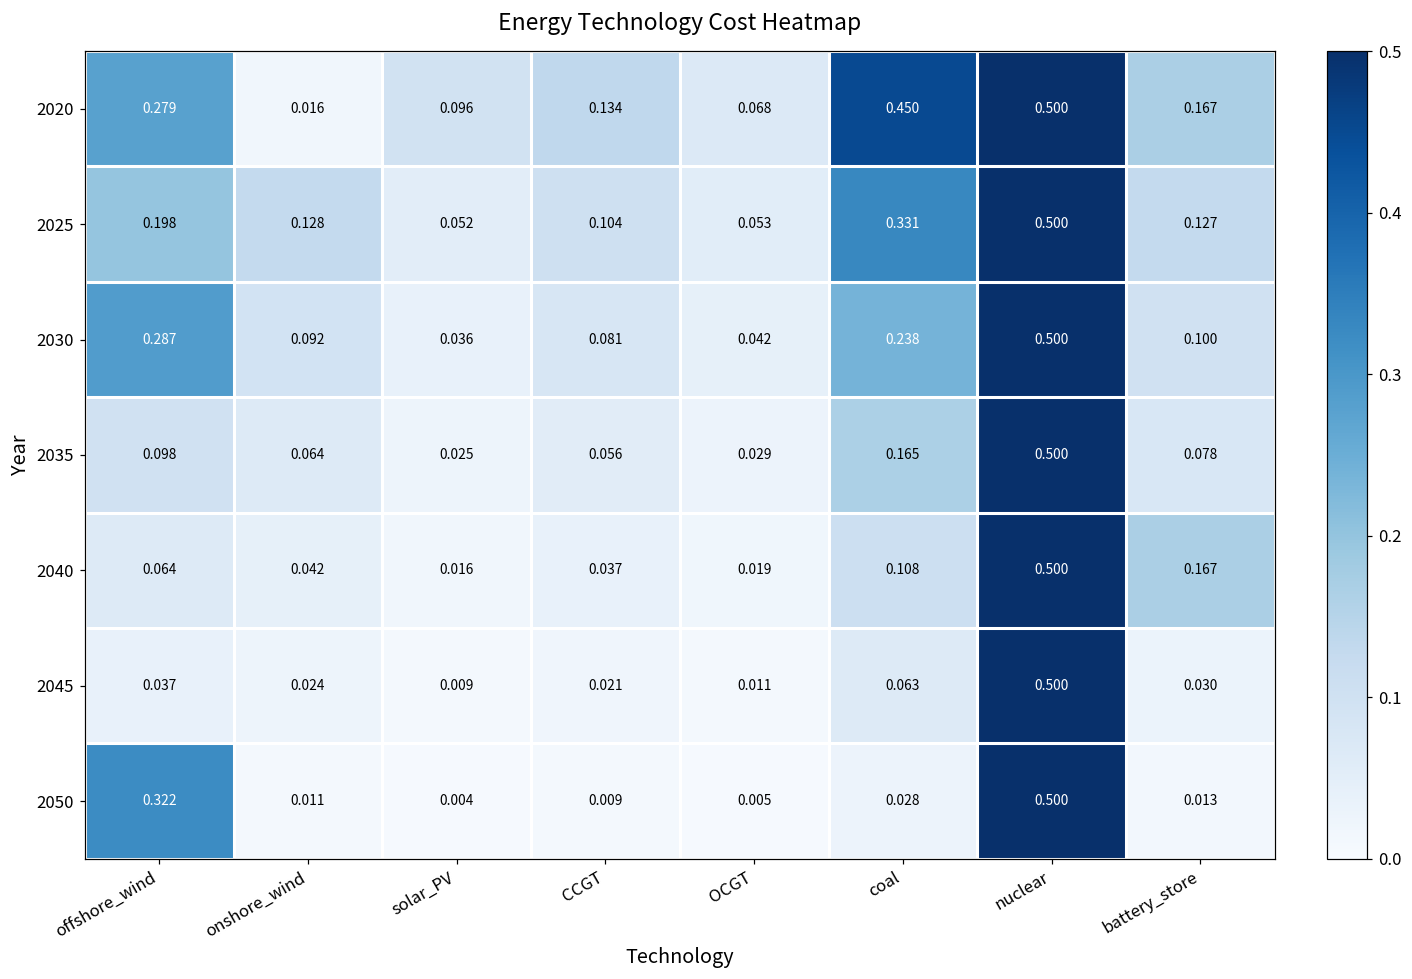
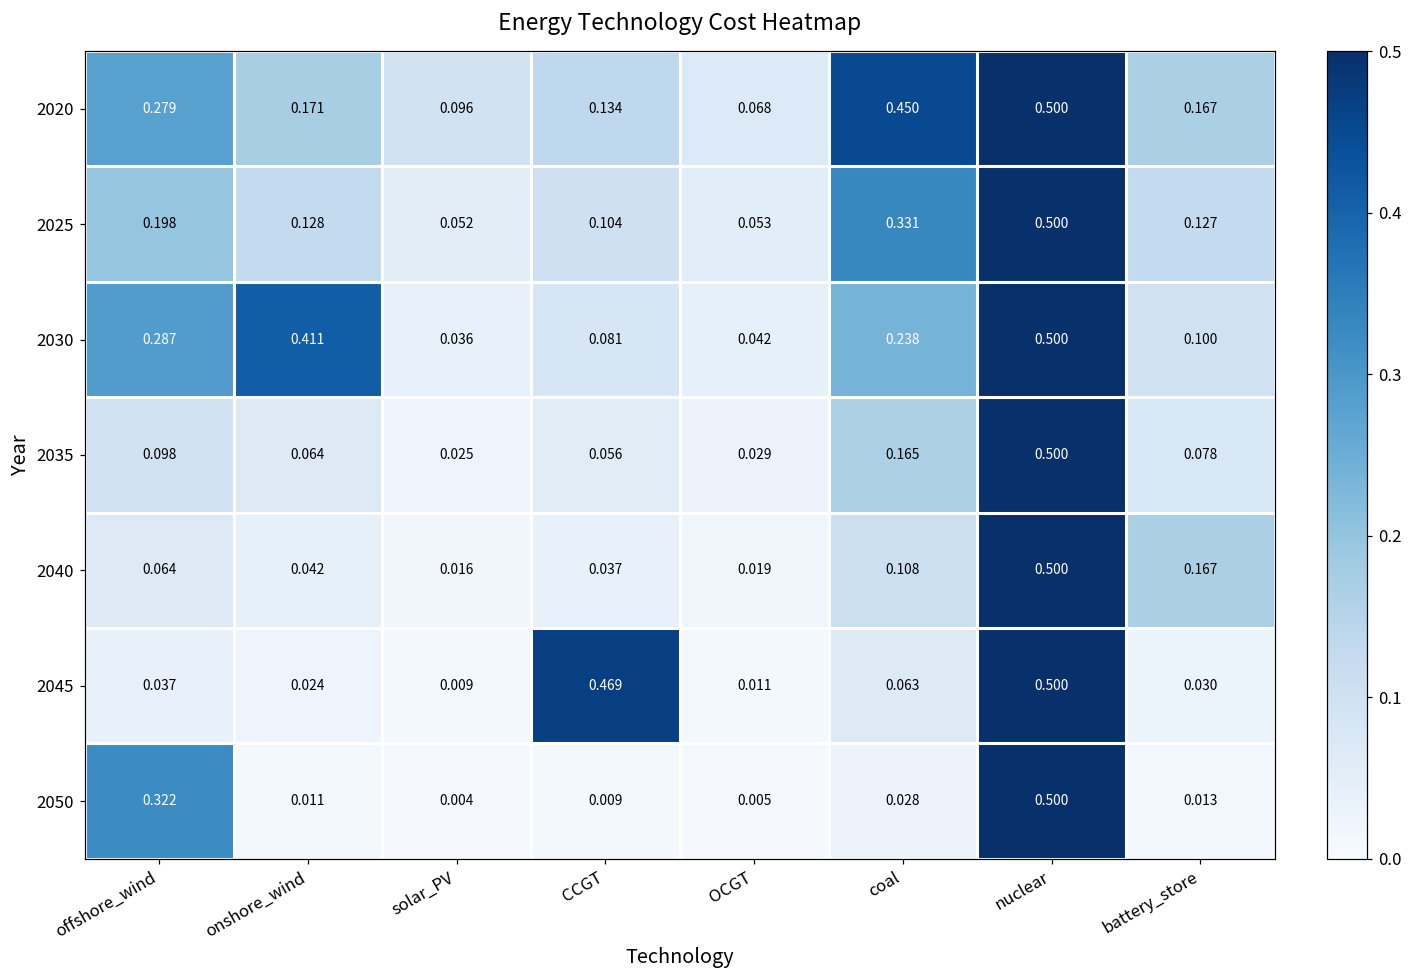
  {
    "2020": {
      "offshore_wind": 0.279,
-     "onshore_wind": 0.016,
+     "onshore_wind": 0.171,
      "solar_PV": 0.096,
      "CCGT": 0.134,
      "OCGT": 0.068,
      "coal": 0.450,
      "nuclear": 0.500,
      "battery_store": 0.167
    },
    "2025": {
      "offshore_wind": 0.198,
      "onshore_wind": 0.128,
      "solar_PV": 0.052,
      "CCGT": 0.104,
      "OCGT": 0.053,
      "coal": 0.331,
      "nuclear": 0.500,
      "battery_store": 0.127
    },
    "2030": {
      "offshore_wind": 0.287,
-     "onshore_wind": 0.092,
+     "onshore_wind": 0.411,
      "solar_PV": 0.036,
      "CCGT": 0.081,
      "OCGT": 0.042,
      "coal": 0.238,
      "nuclear": 0.500,
      "battery_store": 0.100
    },
    "2035": {
      "offshore_wind": 0.098,
      "onshore_wind": 0.064,
      "solar_PV": 0.025,
      "CCGT": 0.056,
      "OCGT": 0.029,
      "coal": 0.165,
      "nuclear": 0.500,
      "battery_store": 0.078
    },
    "2040": {
      "offshore_wind": 0.064,
      "onshore_wind": 0.042,
      "solar_PV": 0.016,
      "CCGT": 0.037,
      "OCGT": 0.019,
      "coal": 0.108,
      "nuclear": 0.500,
      "battery_store": 0.167
    },
    "2045": {
      "offshore_wind": 0.037,
      "onshore_wind": 0.024,
      "solar_PV": 0.009,
-     "CCGT": 0.021,
+     "CCGT": 0.469,
      "OCGT": 0.011,
      "coal": 0.063,
      "nuclear": 0.500,
      "battery_store": 0.030
    },
    "2050": {
      "offshore_wind": 0.322,
      "onshore_wind": 0.011,
      "solar_PV": 0.004,
      "CCGT": 0.009,
      "OCGT": 0.005,
      "coal": 0.028,
      "nuclear": 0.500,
      "battery_store": 0.013
    }
  }
